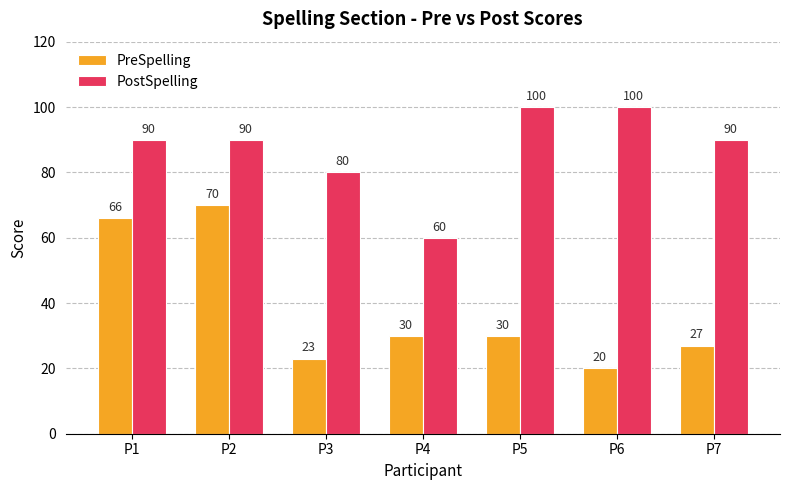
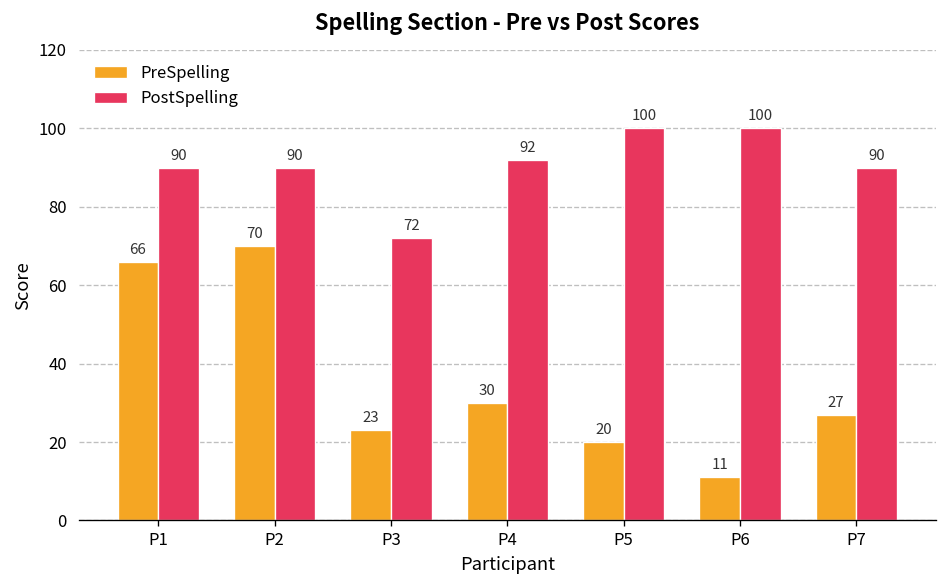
  {
    "PreSpelling": {
      "P1": 66,
      "P2": 70,
      "P3": 23,
      "P4": 30,
-     "P5": 30,
-     "P6": 20,
+     "P5": 20,
+     "P6": 11,
      "P7": 27
    },
    "PostSpelling": {
      "P1": 90,
      "P2": 90,
-     "P3": 80,
-     "P4": 60,
+     "P3": 72,
+     "P4": 92,
      "P5": 100,
      "P6": 100,
      "P7": 90
    }
  }
